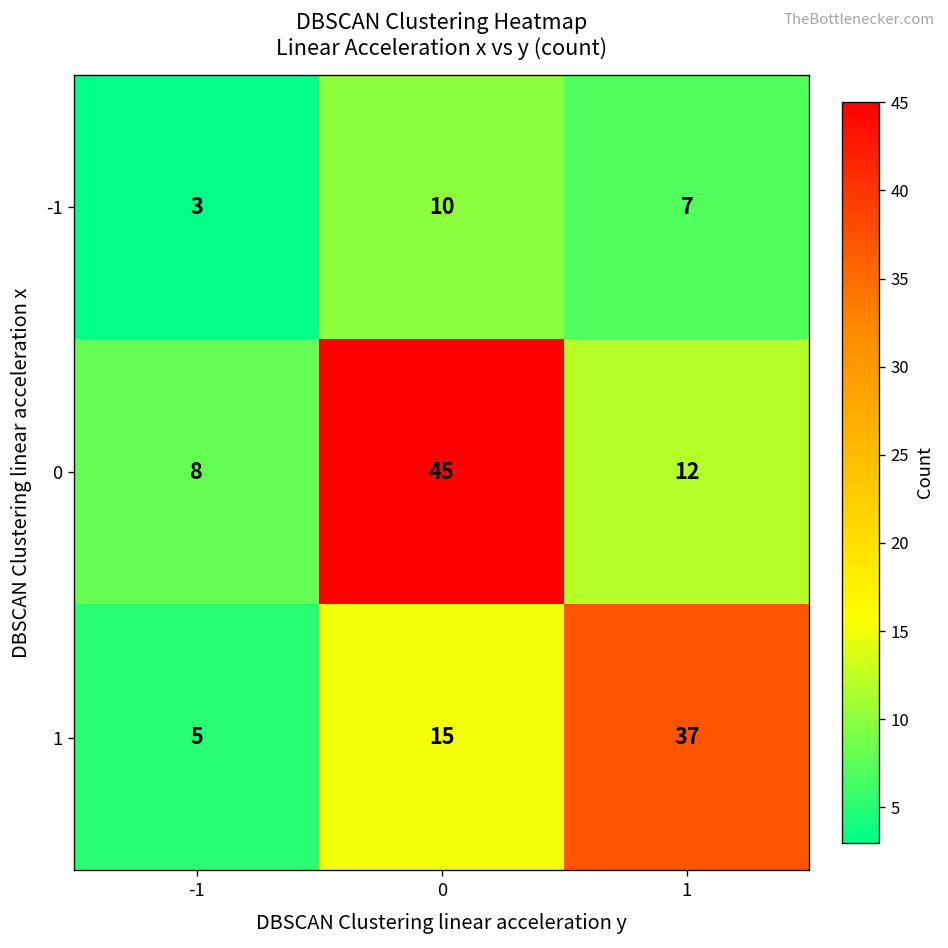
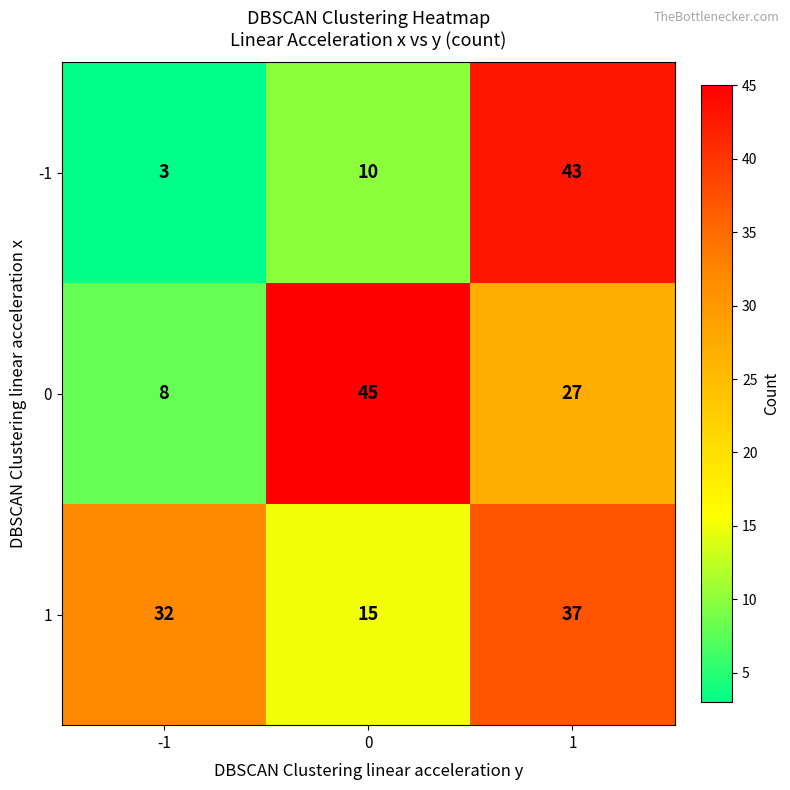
  {
    "-1": {
      "-1": 3,
      "0": 10,
-     "1": 7
+     "1": 43
    },
    "0": {
      "-1": 8,
      "0": 45,
-     "1": 12
+     "1": 27
    },
    "1": {
-     "-1": 5,
+     "-1": 32,
      "0": 15,
      "1": 37
    }
  }
